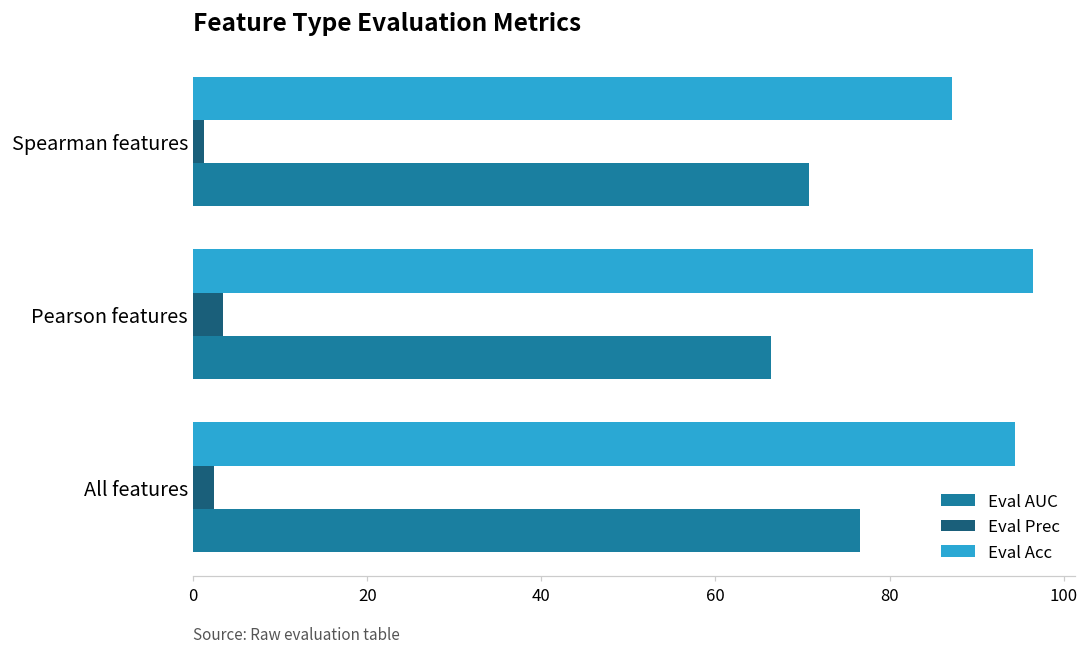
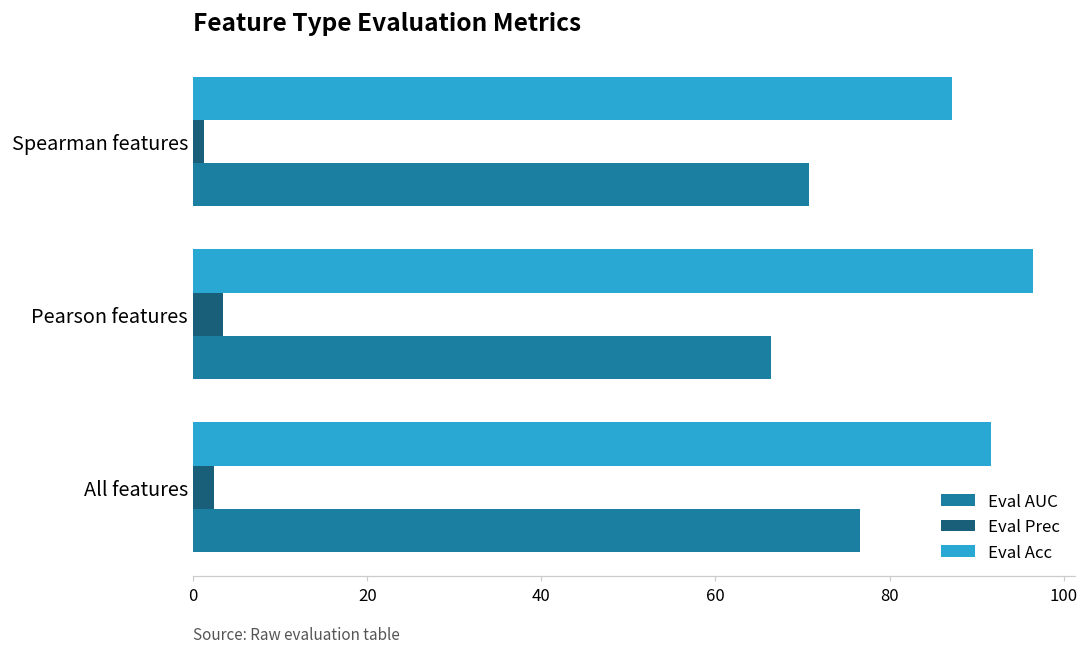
  {
    "Eval Acc": {
      "Spearman features": 87,
      "Pearson features": 97,
-     "All features": 94
+     "All features": 92
    }
  }
